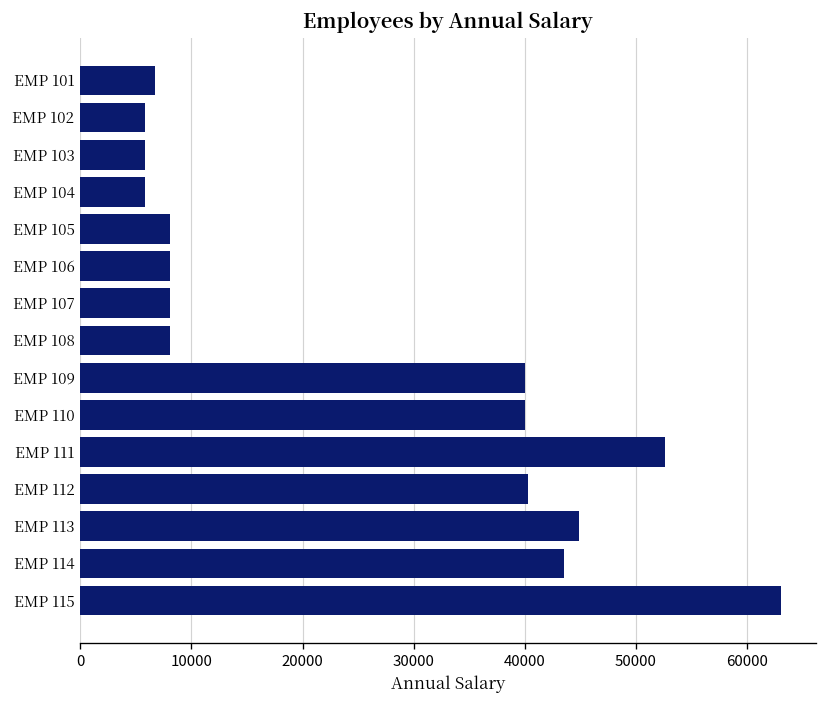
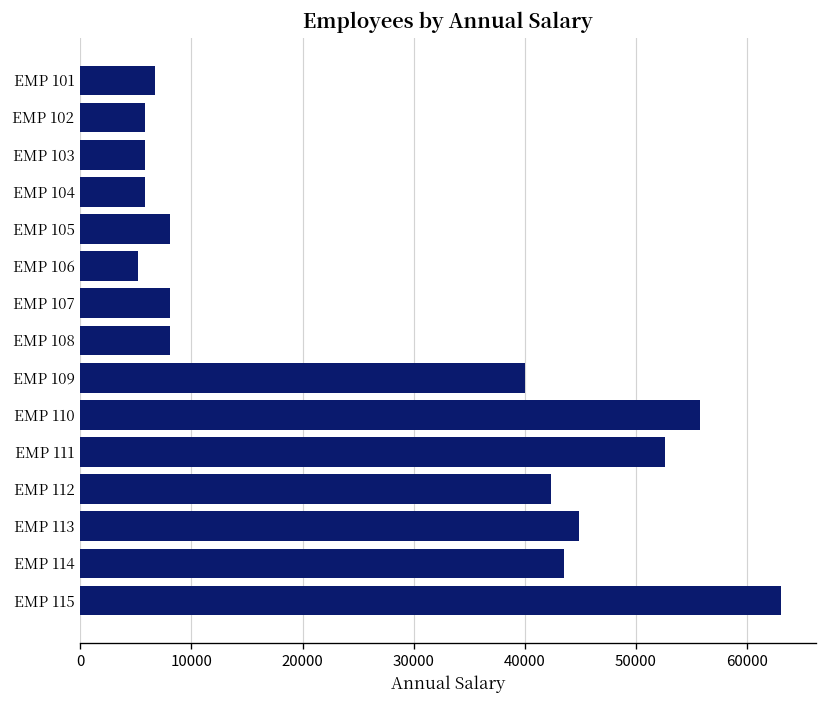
  {
    "EMP 101": 7000,
    "EMP 102": 6000,
    "EMP 103": 6000,
    "EMP 104": 6000,
    "EMP 105": 8000,
-   "EMP 106": 8000,
+   "EMP 106": 5000,
    "EMP 107": 8000,
    "EMP 108": 8000,
    "EMP 109": 40000,
-   "EMP 110": 40000,
+   "EMP 110": 56000,
    "EMP 111": 53000,
-   "EMP 112": 40000,
+   "EMP 112": 42000,
    "EMP 113": 45000,
    "EMP 114": 44000,
    "EMP 115": 63000
  }
